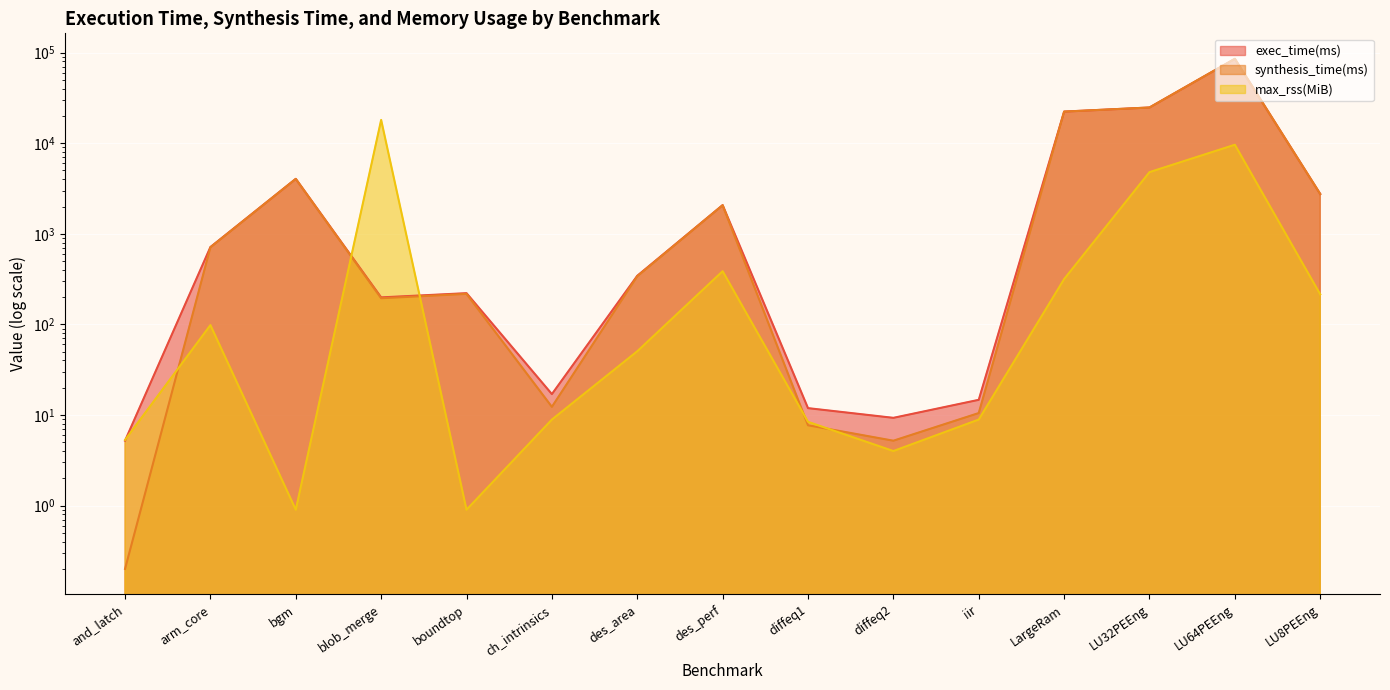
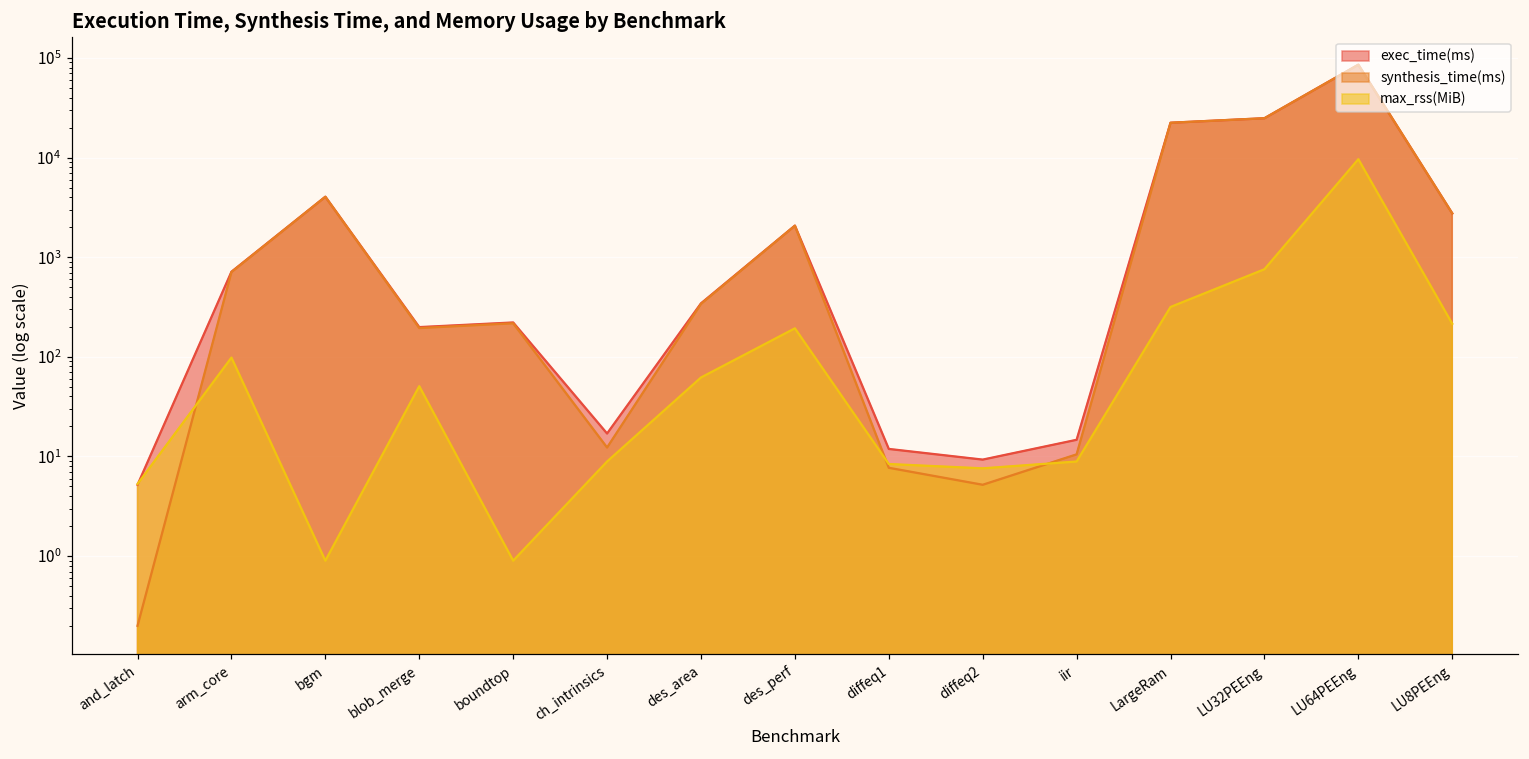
  {
    "max_rss(MiB)": {
      "arm_core": 100,
      "bgm": 0.9,
-     "blob_merge": 18000,
+     "blob_merge": 50,
      "boundtop": 0.9,
      "ch_intrinsics": 9,
-     "des_area": 50,
-     "des_perf": 390,
+     "des_area": 60,
+     "des_perf": 190,
      "diffeq1": 8,
-     "diffeq2": 4,
+     "diffeq2": 8,
      "iir": 9,
      "LargeRam": 320,
-     "LU32PEEng": 5000,
+     "LU32PEEng": 800,
      "LU64PEEng": 10000,
      "LU8PEEng": 210
    }
  }
